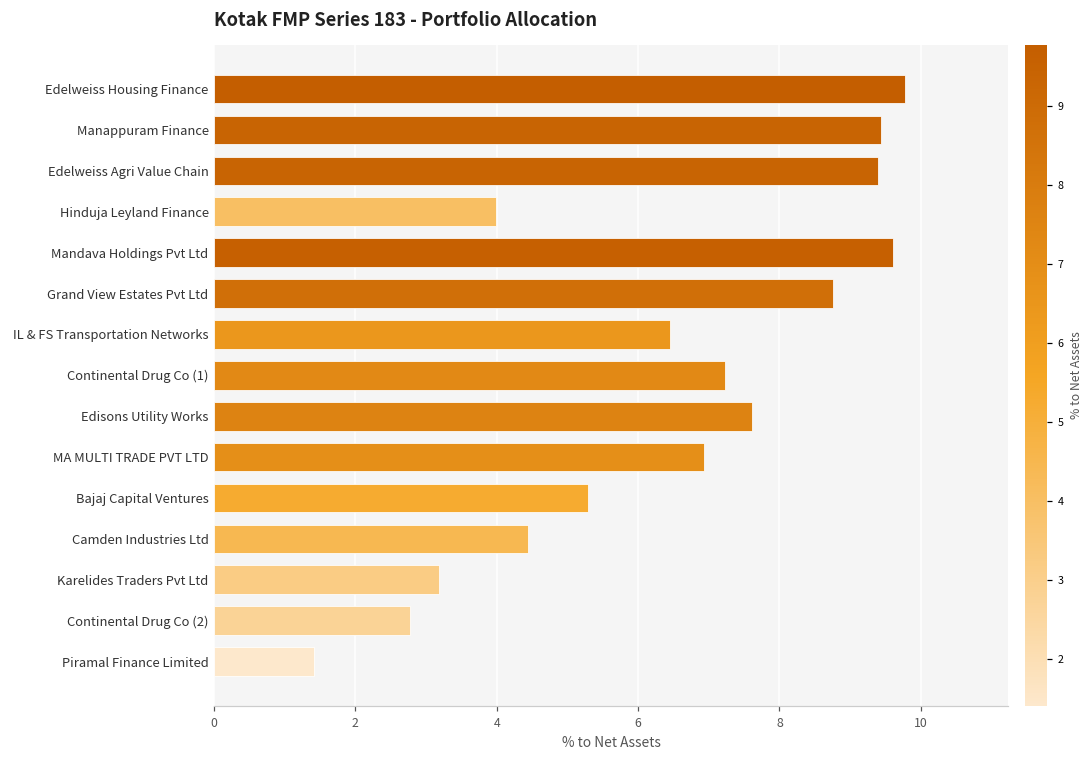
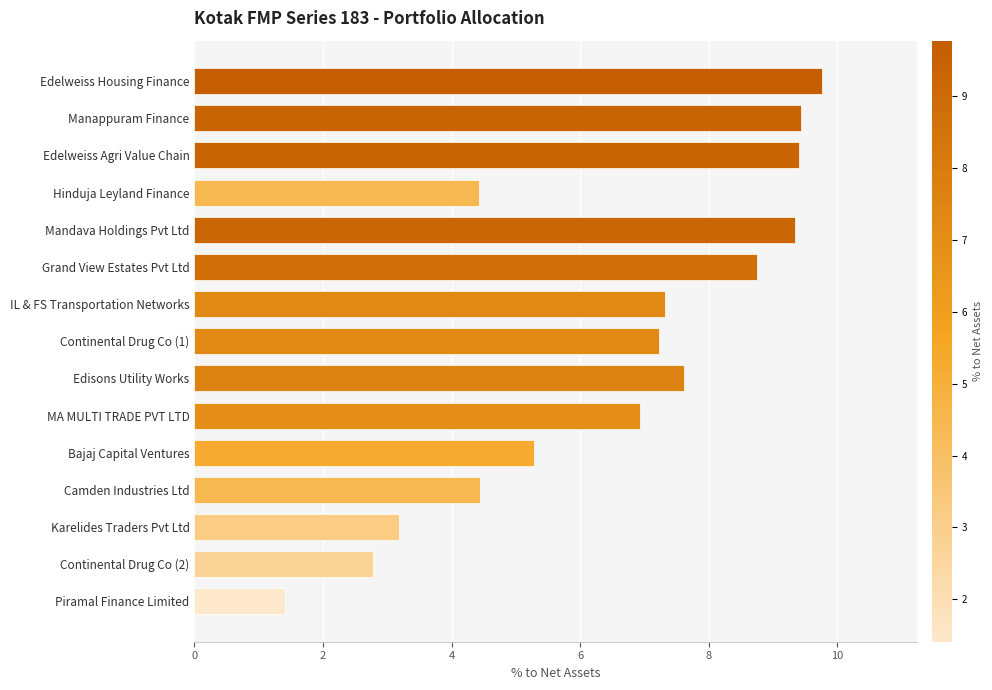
  {
    "Edelweiss Housing Finance": 9.8,
    "Manappuram Finance": 9.4,
    "Edelweiss Agri Value Chain": 9.4,
-   "Hinduja Leyland Finance": 4.0,
-   "Mandava Holdings Pvt Ltd": 9.6,
+   "Hinduja Leyland Finance": 4.4,
+   "Mandava Holdings Pvt Ltd": 9.4,
    "Grand View Estates Pvt Ltd": 8.8,
-   "IL & FS Transportation Networks": 6.5,
+   "IL & FS Transportation Networks": 7.3,
    "Continental Drug Co (1)": 7.2,
    "Edisons Utility Works": 7.6,
    "MA MULTI TRADE PVT LTD": 6.9,
    "Bajaj Capital Ventures": 5.3,
    "Camden Industries Ltd": 4.5,
    "Karelides Traders Pvt Ltd": 3.2,
    "Continental Drug Co (2)": 2.8,
    "Piramal Finance Limited": 1.4
  }
